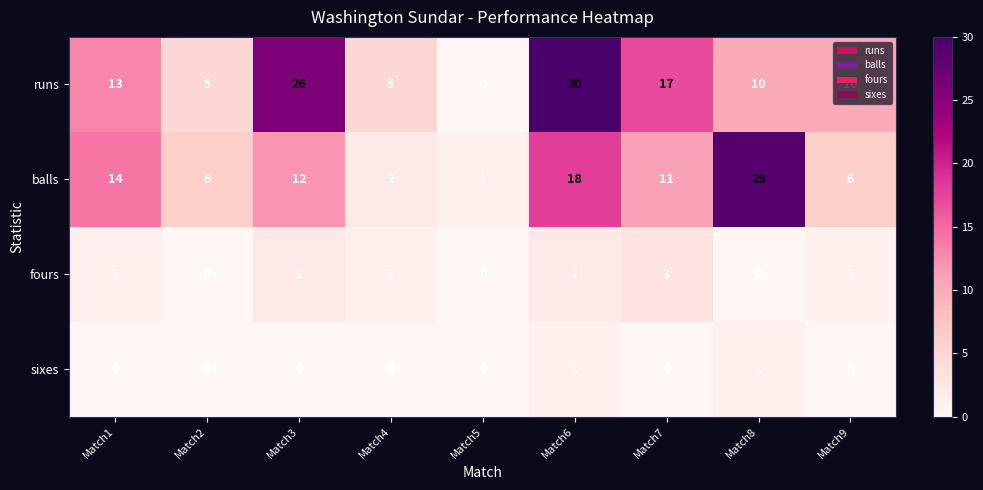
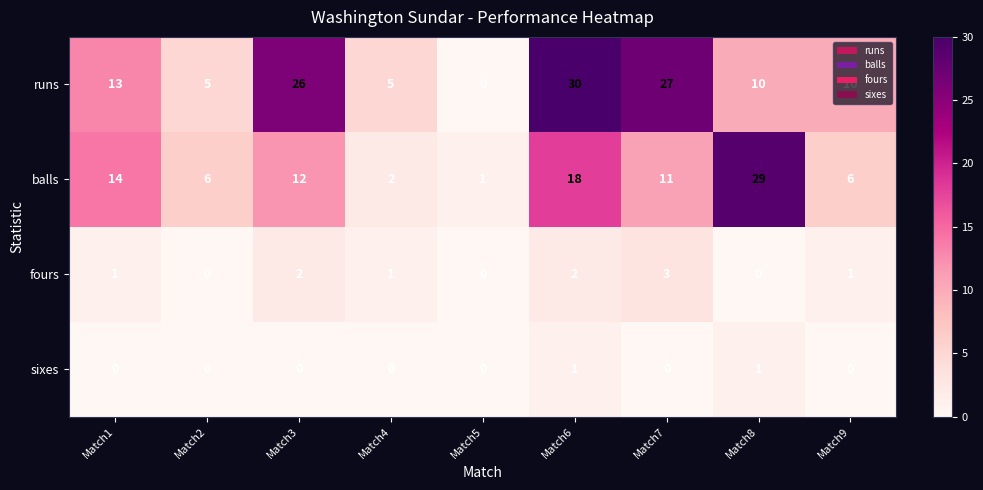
  {
    "runs": {
      "Match1": 13,
      "Match3": 26,
      "Match6": 30,
-     "Match7": 17,
+     "Match7": 27,
      "Match8": 10
    },
    "balls": {
      "Match1": 14,
      "Match2": 6,
      "Match3": 12,
      "Match6": 18,
      "Match7": 11,
      "Match8": 29,
      "Match9": 6
    }
  }
